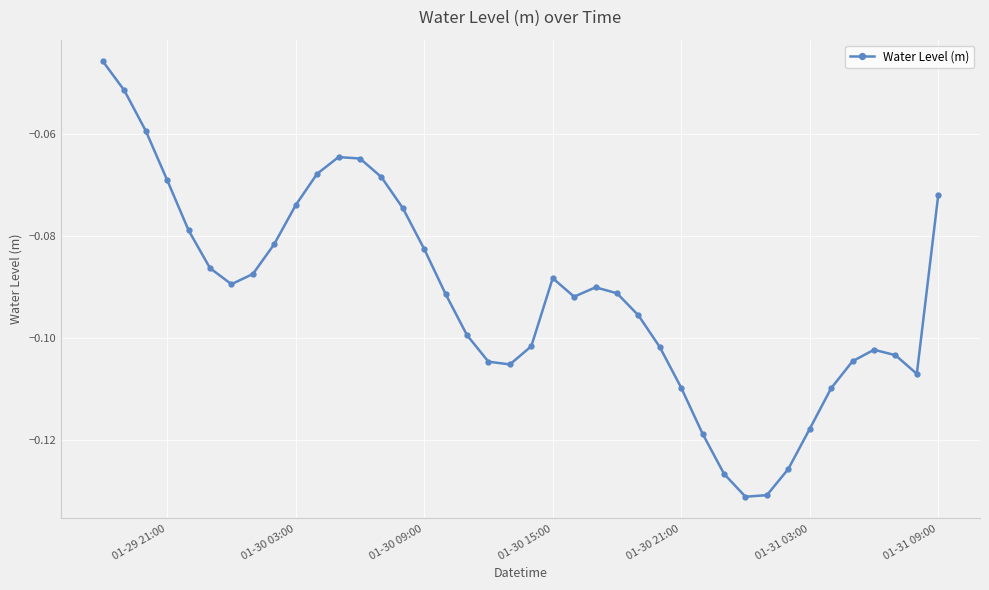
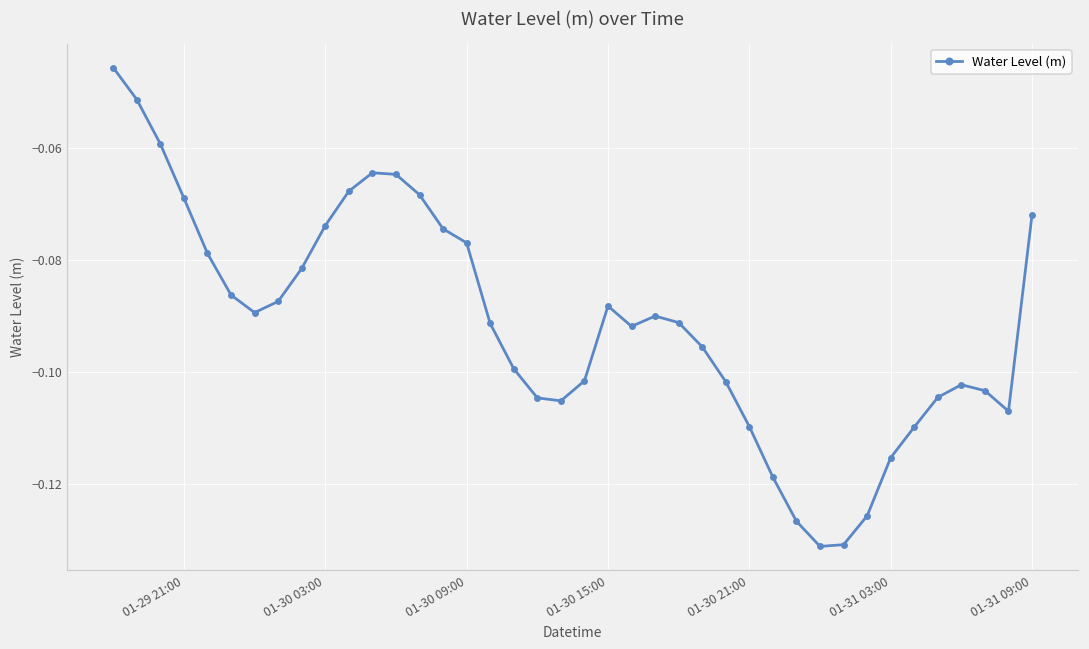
  {
    "01-29 21:00": -0.069,
    "01-30 03:00": -0.074,
-   "01-30 09:00": -0.083,
+   "01-30 09:00": -0.077,
    "01-30 15:00": -0.088,
    "01-30 21:00": -0.110,
-   "01-31 03:00": -0.118,
+   "01-31 03:00": -0.115,
    "01-31 09:00": -0.072
  }
